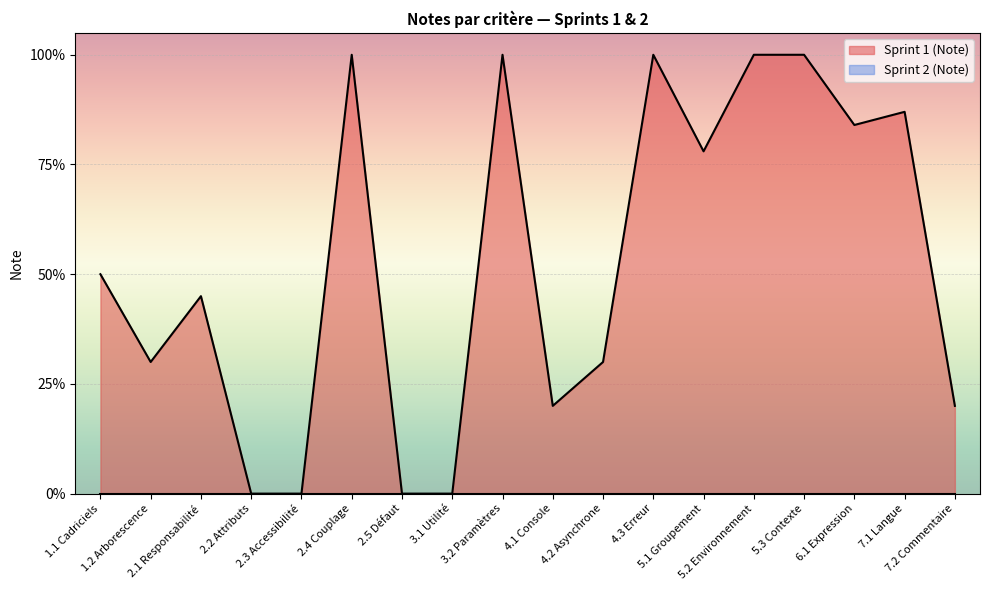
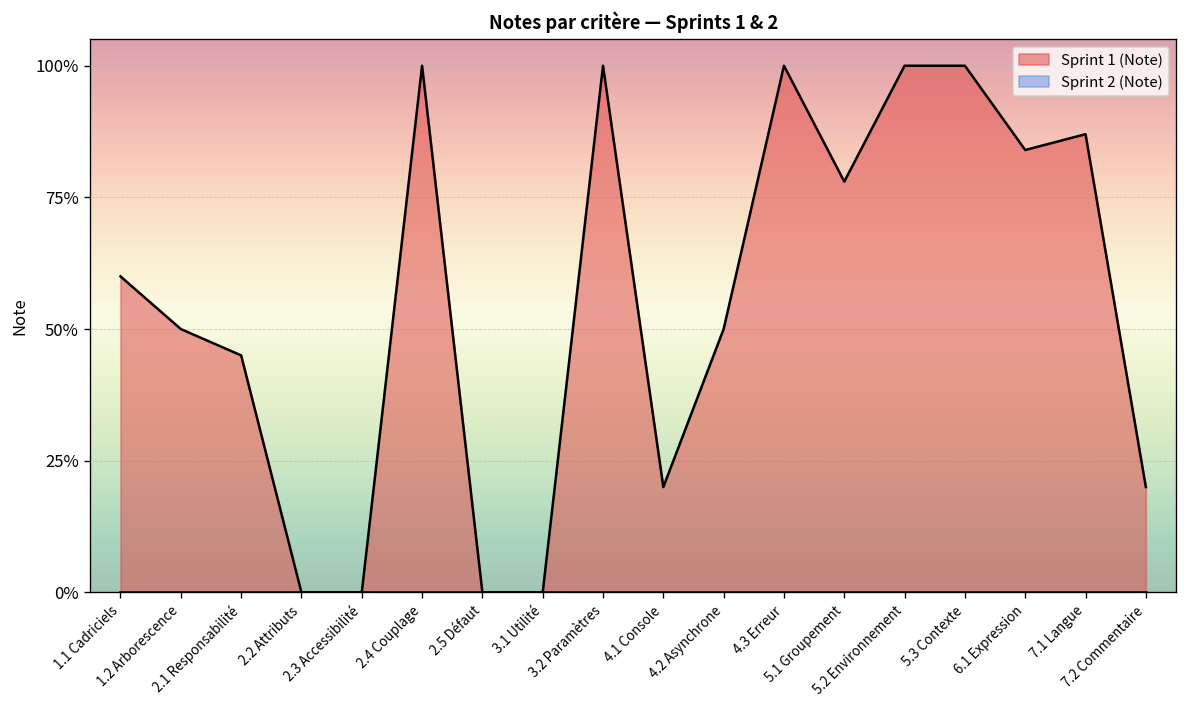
  {
    "Sprint 1 (Note)": {
-     "1.1 Cadriciels": "50%",
-     "1.2 Arborescence": "30%",
+     "1.1 Cadriciels": "60%",
+     "1.2 Arborescence": "50%",
      "2.1 Responsabilité": "45%",
      "2.4 Couplage": "100%",
      "3.2 Paramètres": "100%",
      "4.1 Console": "20%",
-     "4.2 Asynchrone": "30%",
+     "4.2 Asynchrone": "50%",
      "4.3 Erreur": "100%",
      "5.1 Groupement": "78%",
      "5.2 Environnement": "100%",
      "5.3 Contexte": "100%",
      "6.1 Expression": "84%",
      "7.1 Langue": "87%",
      "7.2 Commentaire": "20%"
    },
    "Sprint 2 (Note)": {
      "1.1 Cadriciels": "0%",
      "1.2 Arborescence": "0%",
      "2.1 Responsabilité": "0%",
      "2.4 Couplage": "0%",
      "3.2 Paramètres": "0%",
      "4.1 Console": "0%",
      "4.2 Asynchrone": "0%",
      "4.3 Erreur": "0%",
      "5.1 Groupement": "0%",
      "5.2 Environnement": "0%",
      "5.3 Contexte": "0%",
      "6.1 Expression": "0%",
      "7.1 Langue": "0%",
      "7.2 Commentaire": "0%"
    }
  }
